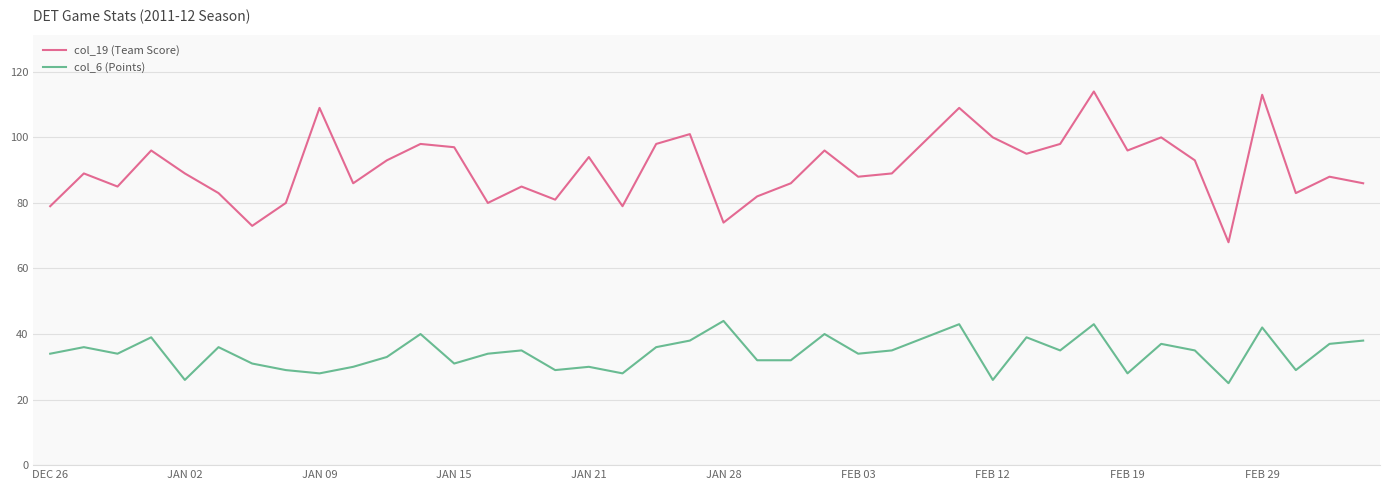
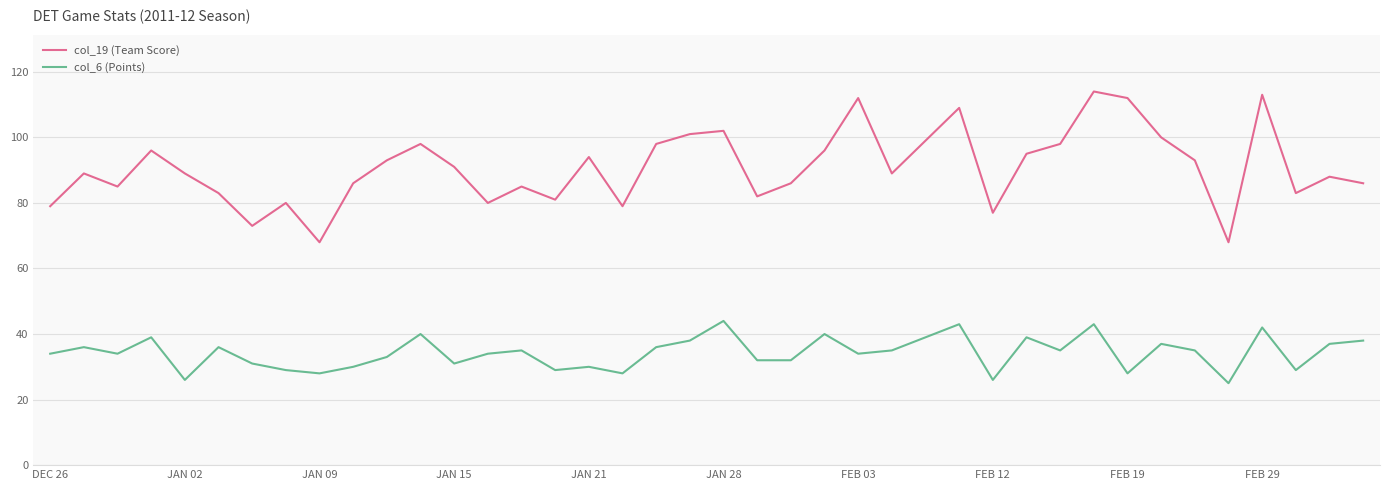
  {
    "col_19 (Team Score)": {
      "DEC 26": 79,
      "JAN 02": 89,
-     "JAN 09": 109,
-     "JAN 15": 97,
+     "JAN 09": 68,
+     "JAN 15": 91,
      "JAN 21": 94,
-     "JAN 28": 74,
-     "FEB 03": 88,
-     "FEB 12": 100,
-     "FEB 19": 96,
+     "JAN 28": 102,
+     "FEB 03": 112,
+     "FEB 12": 77,
+     "FEB 19": 112,
      "FEB 29": 113
    },
    "col_6 (Points)": {
      "DEC 26": 34,
      "JAN 02": 26,
      "JAN 09": 28,
      "JAN 15": 31,
      "JAN 21": 30,
      "JAN 28": 44,
      "FEB 03": 34,
      "FEB 12": 26,
      "FEB 19": 28,
      "FEB 29": 42
    }
  }
